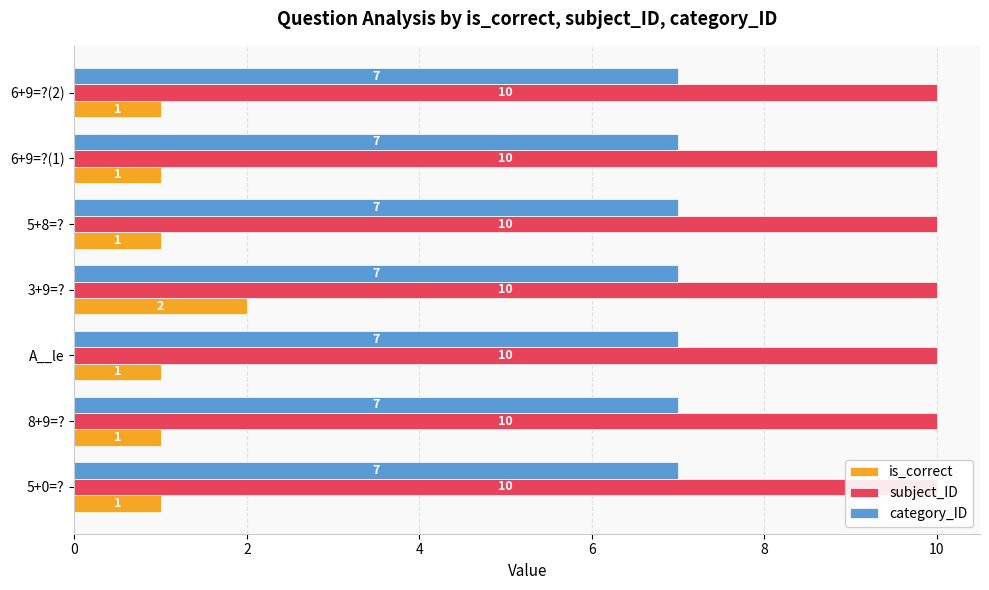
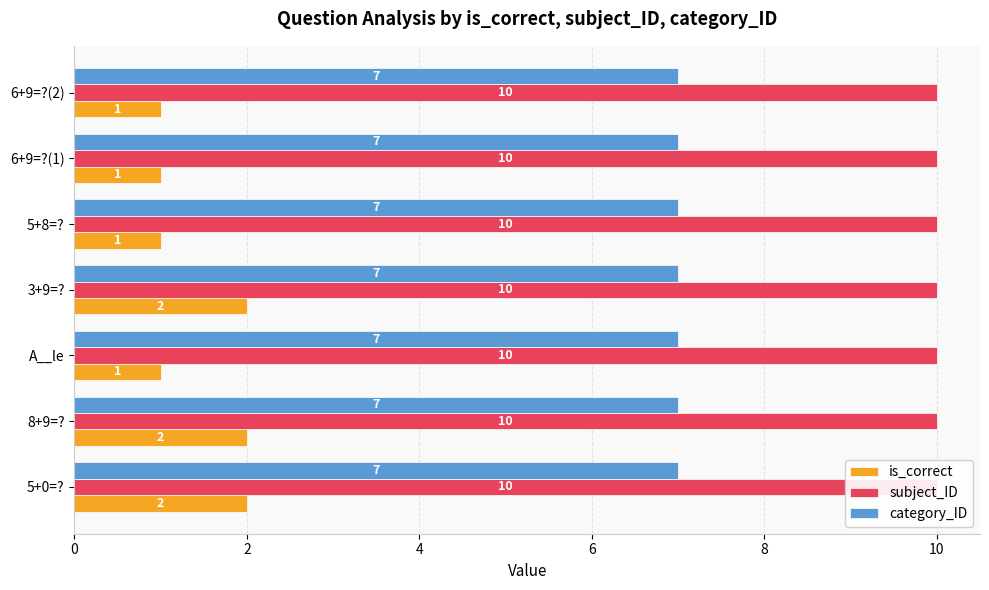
  {
    "is_correct": {
      "6+9=?(2)": 1,
      "6+9=?(1)": 1,
      "5+8=?": 1,
      "3+9=?": 2,
      "A__le": 1,
-     "8+9=?": 1,
-     "5+0=?": 1
+     "8+9=?": 2,
+     "5+0=?": 2
    },
    "subject_ID": {
      "6+9=?(2)": 10,
      "6+9=?(1)": 10,
      "5+8=?": 10,
      "3+9=?": 10,
      "A__le": 10,
      "8+9=?": 10
    },
    "category_ID": {
      "6+9=?(2)": 7,
      "6+9=?(1)": 7,
      "5+8=?": 7,
      "3+9=?": 7,
      "A__le": 7,
      "8+9=?": 7,
      "5+0=?": 7
    }
  }
